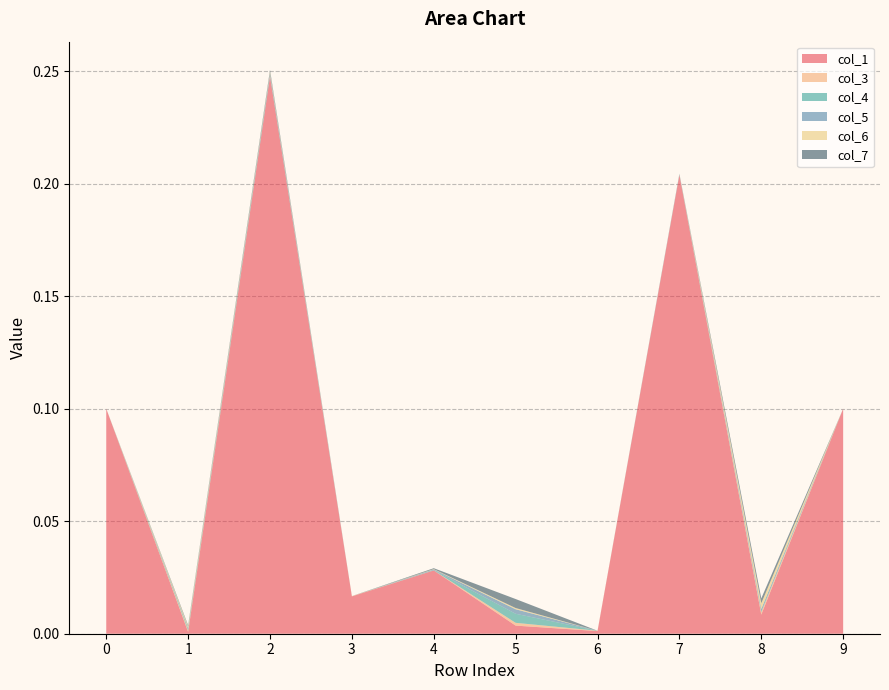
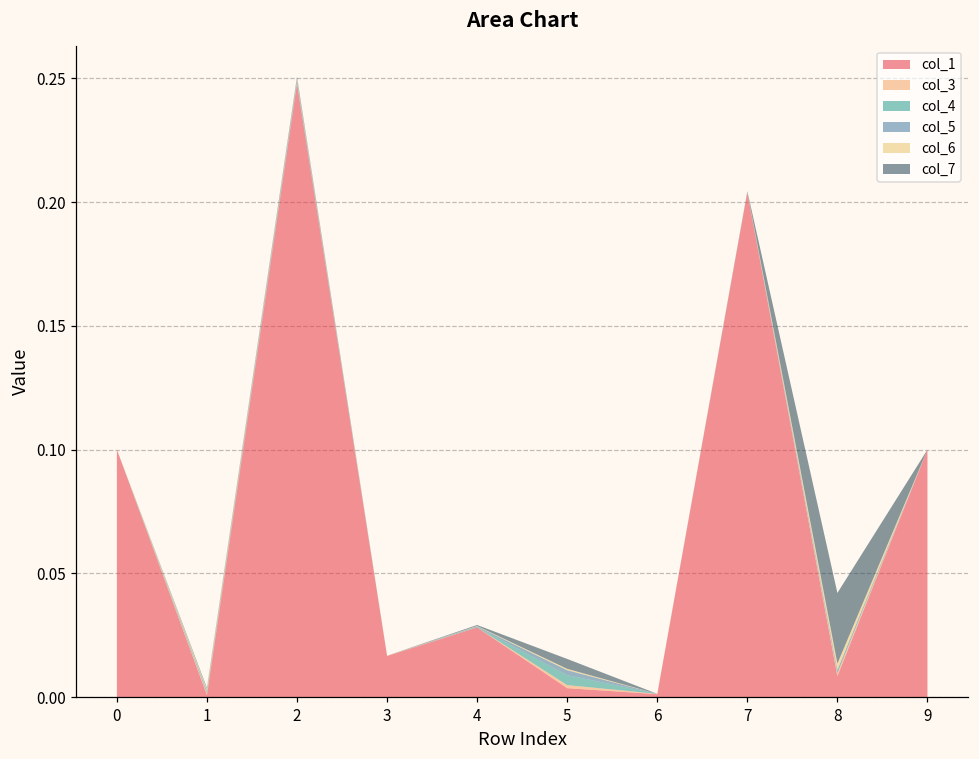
  {
    "col_1": {
      "5": 0.004
    },
    "col_7": {
      "5": 0.004,
-     "8": 0.002
+     "8": 0.029
    }
  }
